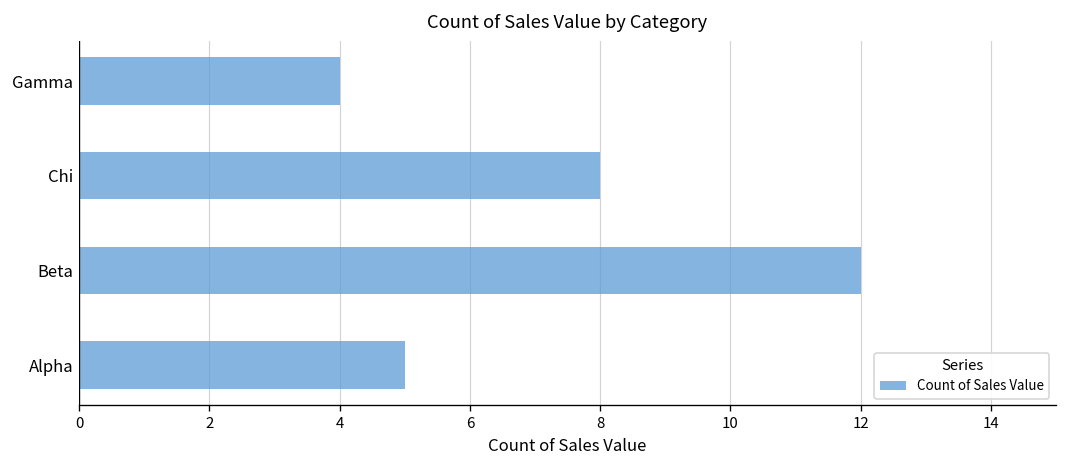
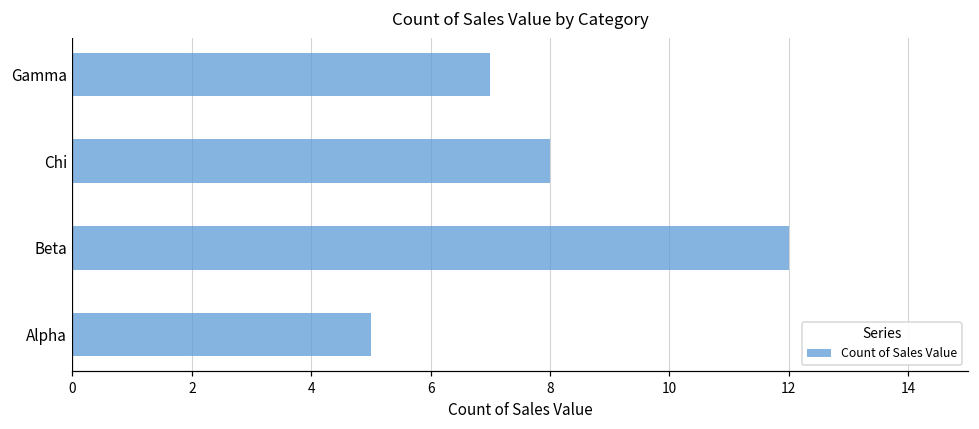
  {
-   "Gamma": 4,
+   "Gamma": 7,
    "Chi": 8,
    "Beta": 12,
    "Alpha": 5
  }
